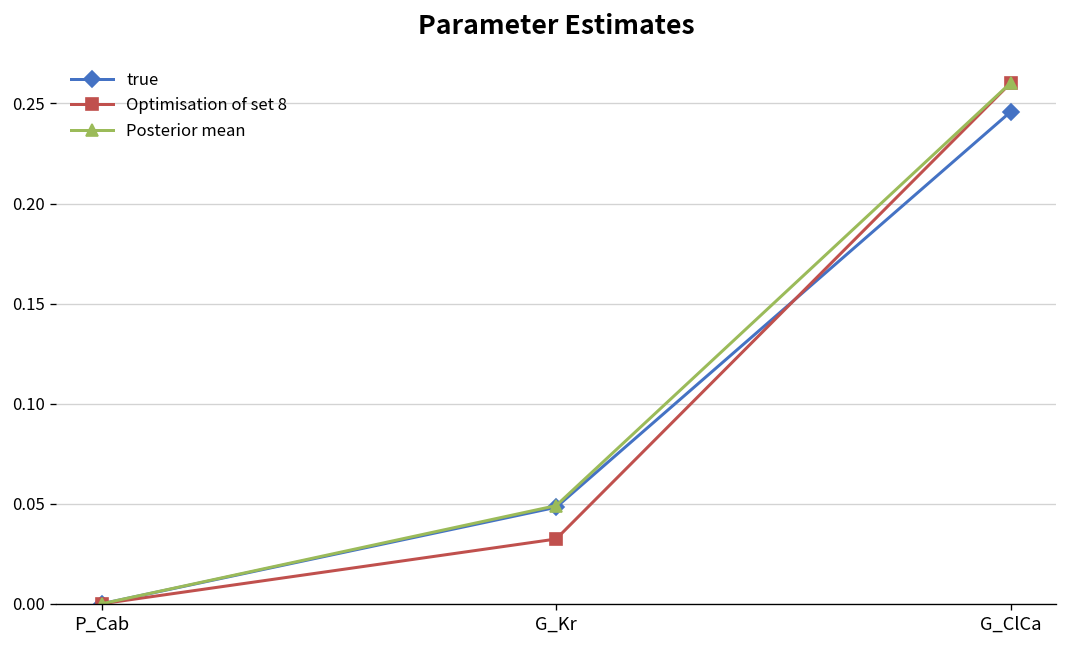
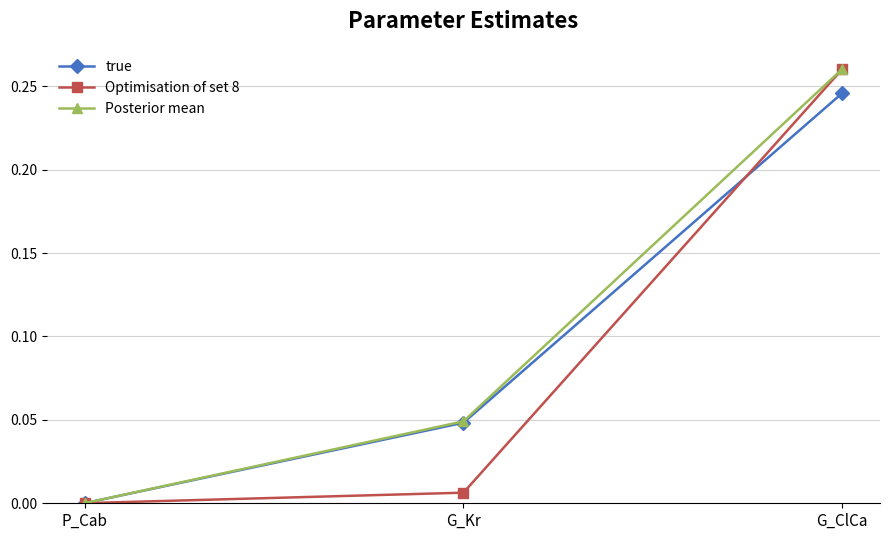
  {
    "true": {
      "G_ClCa": 0.246
    },
    "Optimisation of set 8": {
-     "G_Kr": 0.032
+     "G_Kr": 0.006
    }
  }
